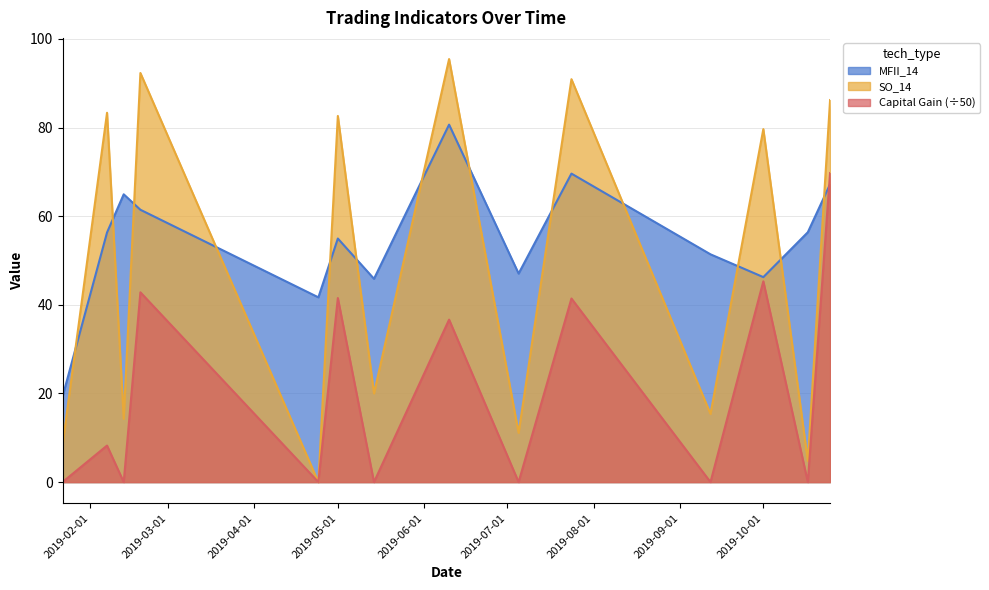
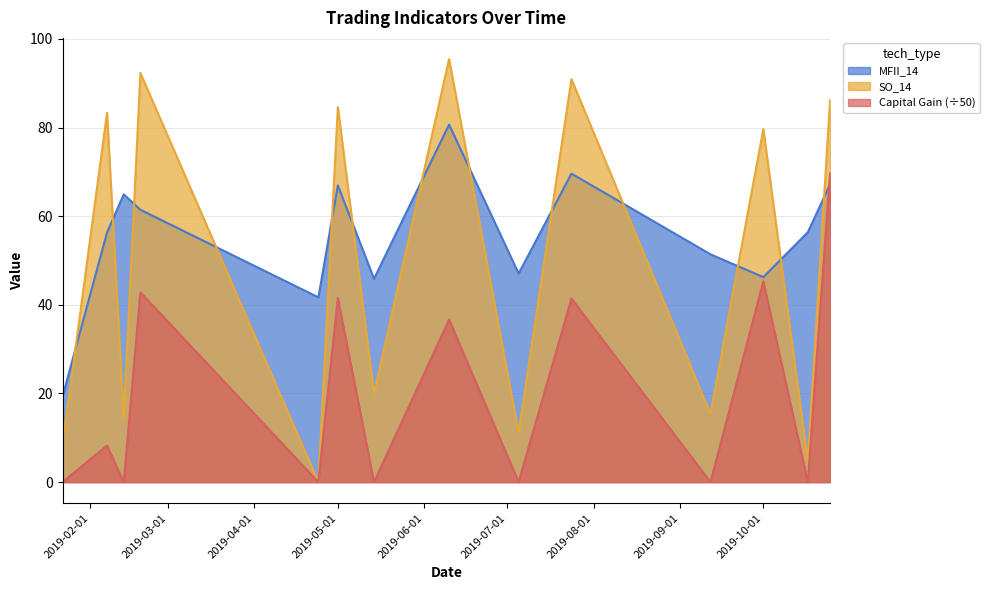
  {
    "MFII_14": {
-     "2019-05-01": 55,
+     "2019-05-01": 67,
      "2019-10-01": 46
    },
    "SO_14": {
-     "2019-05-01": 83,
+     "2019-05-01": 85,
      "2019-10-01": 80
    },
    "Capital Gain (÷50)": {
      "2019-05-01": 42,
      "2019-10-01": 45
    }
  }
